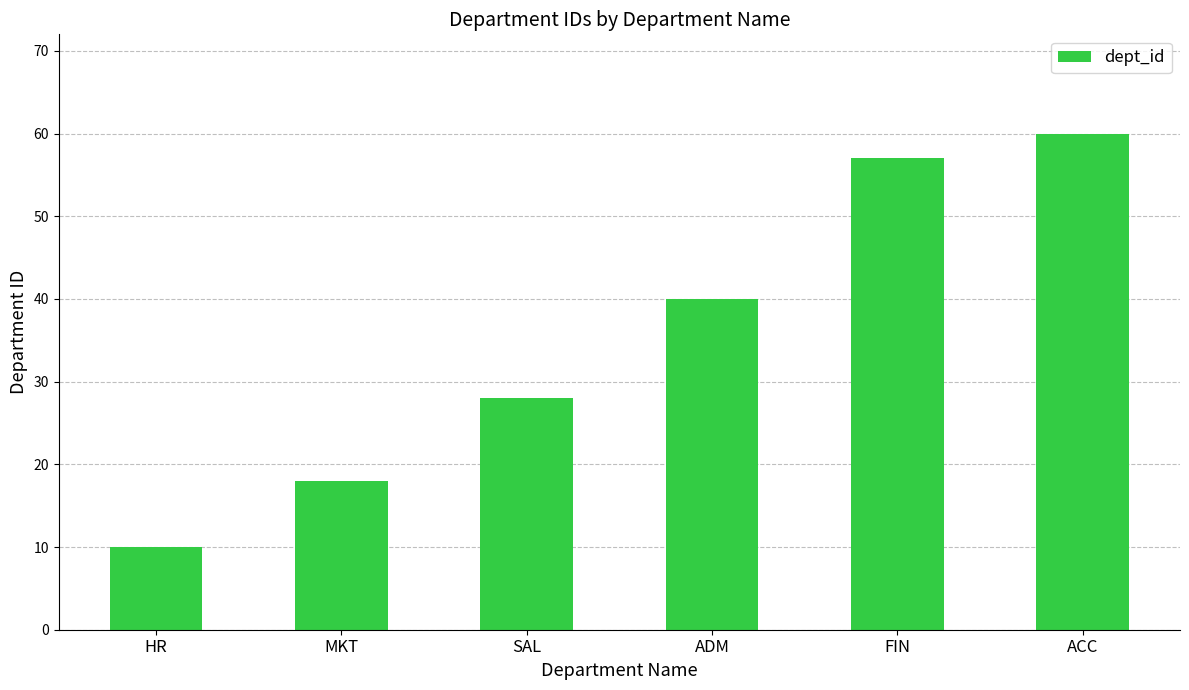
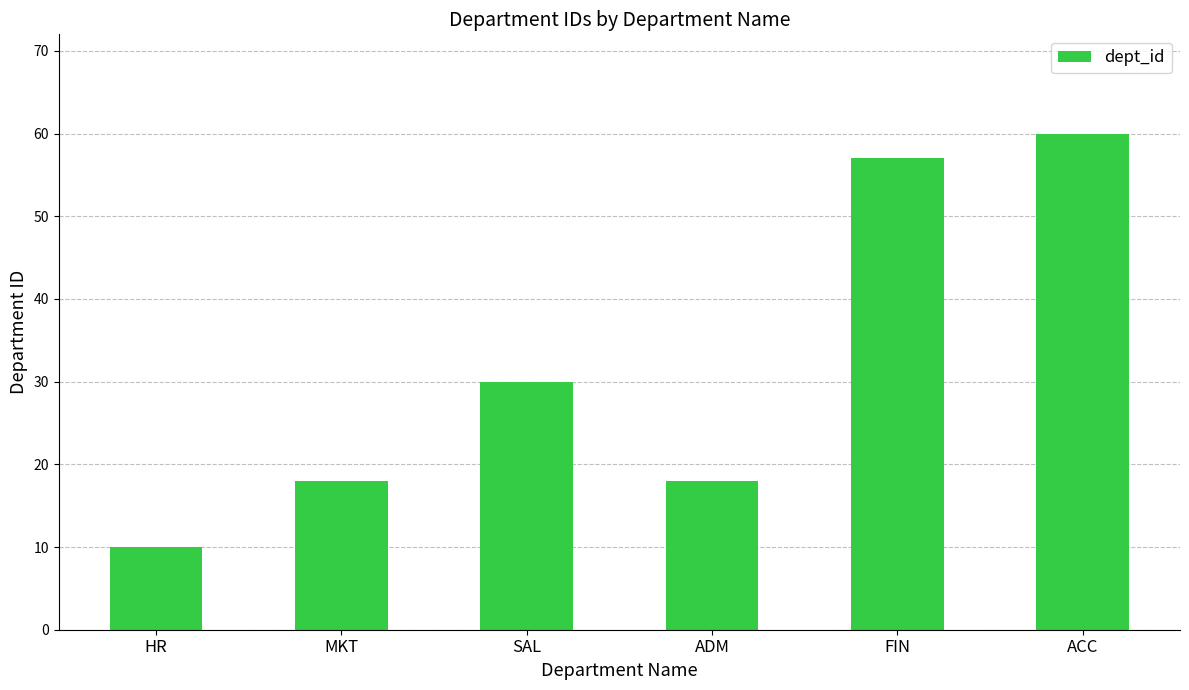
  {
    "HR": 10,
    "MKT": 18,
-   "SAL": 28,
-   "ADM": 40,
+   "SAL": 30,
+   "ADM": 18,
    "FIN": 57,
    "ACC": 60
  }
